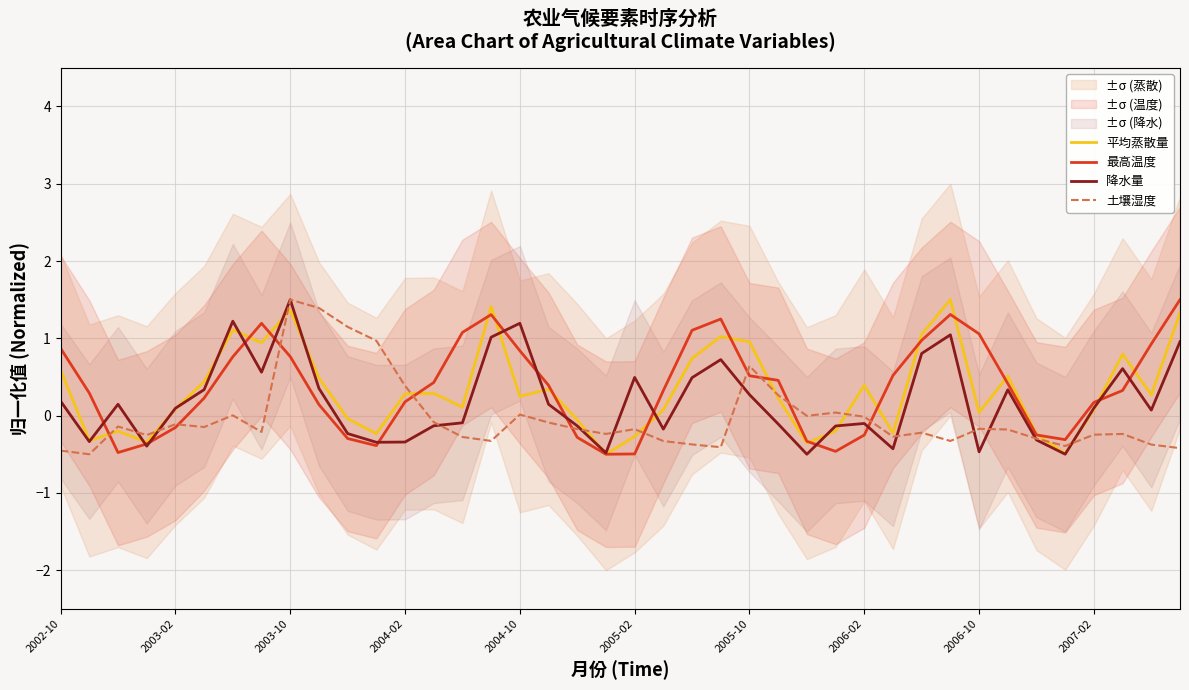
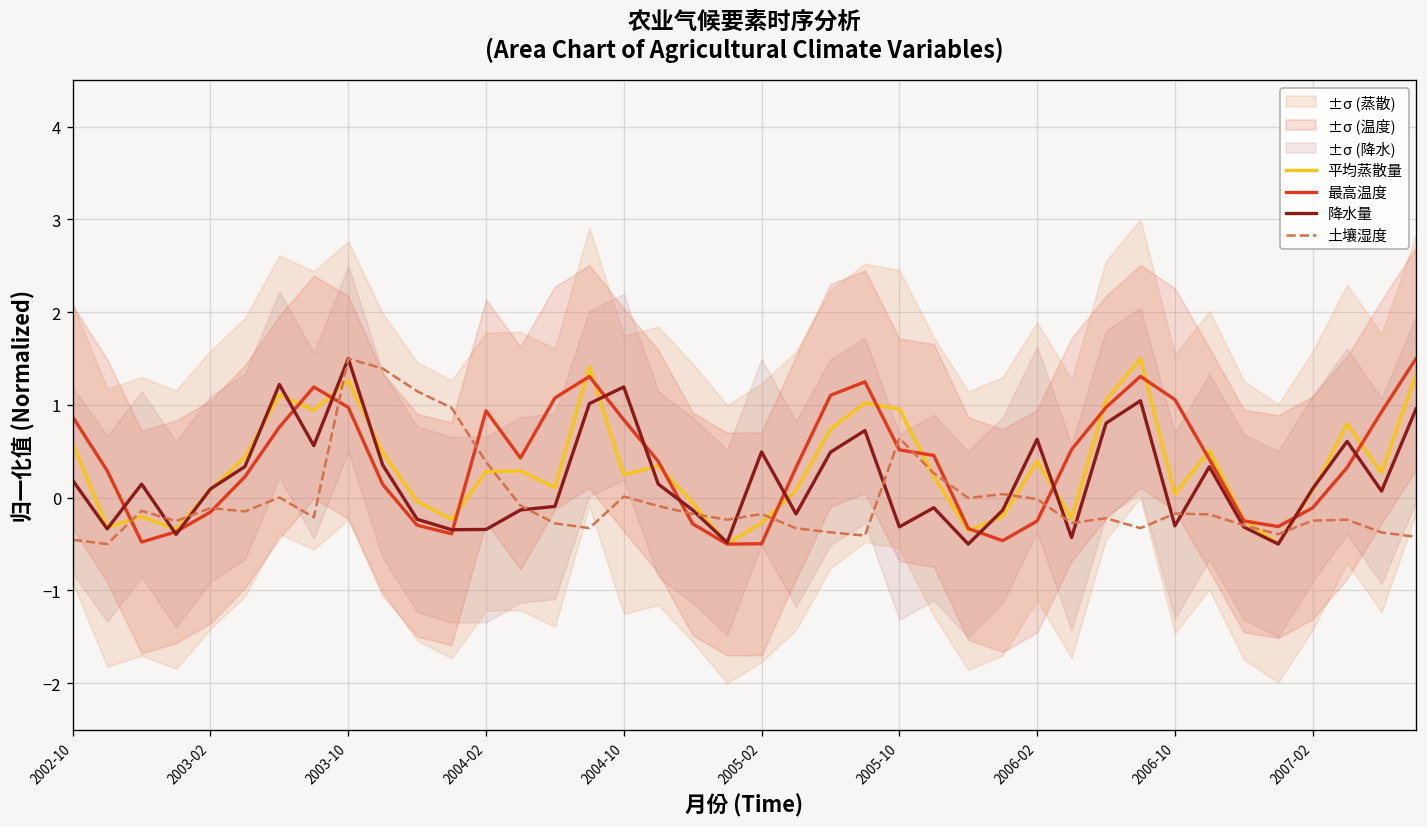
  {
    "平均蒸散量": {
      "2002-10": 0.6,
-     "2003-10": 1.4,
+     "2003-10": 1.3,
      "2004-02": 0.3,
      "2004-10": 0.2,
      "2005-02": -0.3,
      "2005-10": 1.0,
      "2006-02": 0.4,
      "2006-10": 0.0
    },
    "最高温度": {
      "2002-10": 0.9,
      "2003-02": -0.2,
-     "2003-10": 0.8,
-     "2004-02": 0.2,
+     "2003-10": 1.0,
+     "2004-02": 0.9,
      "2004-10": 0.8,
      "2005-02": -0.5,
      "2005-10": 0.5,
      "2006-02": -0.3,
      "2006-10": 1.1,
-     "2007-02": 0.2
+     "2007-02": -0.1
    },
    "降水量": {
      "2002-10": 0.2,
      "2004-02": -0.3,
      "2004-10": 1.2,
      "2005-02": 0.5,
-     "2005-10": 0.3,
-     "2006-02": -0.1,
-     "2006-10": -0.5
+     "2005-10": -0.3,
+     "2006-02": 0.6,
+     "2006-10": -0.3
    }
  }
